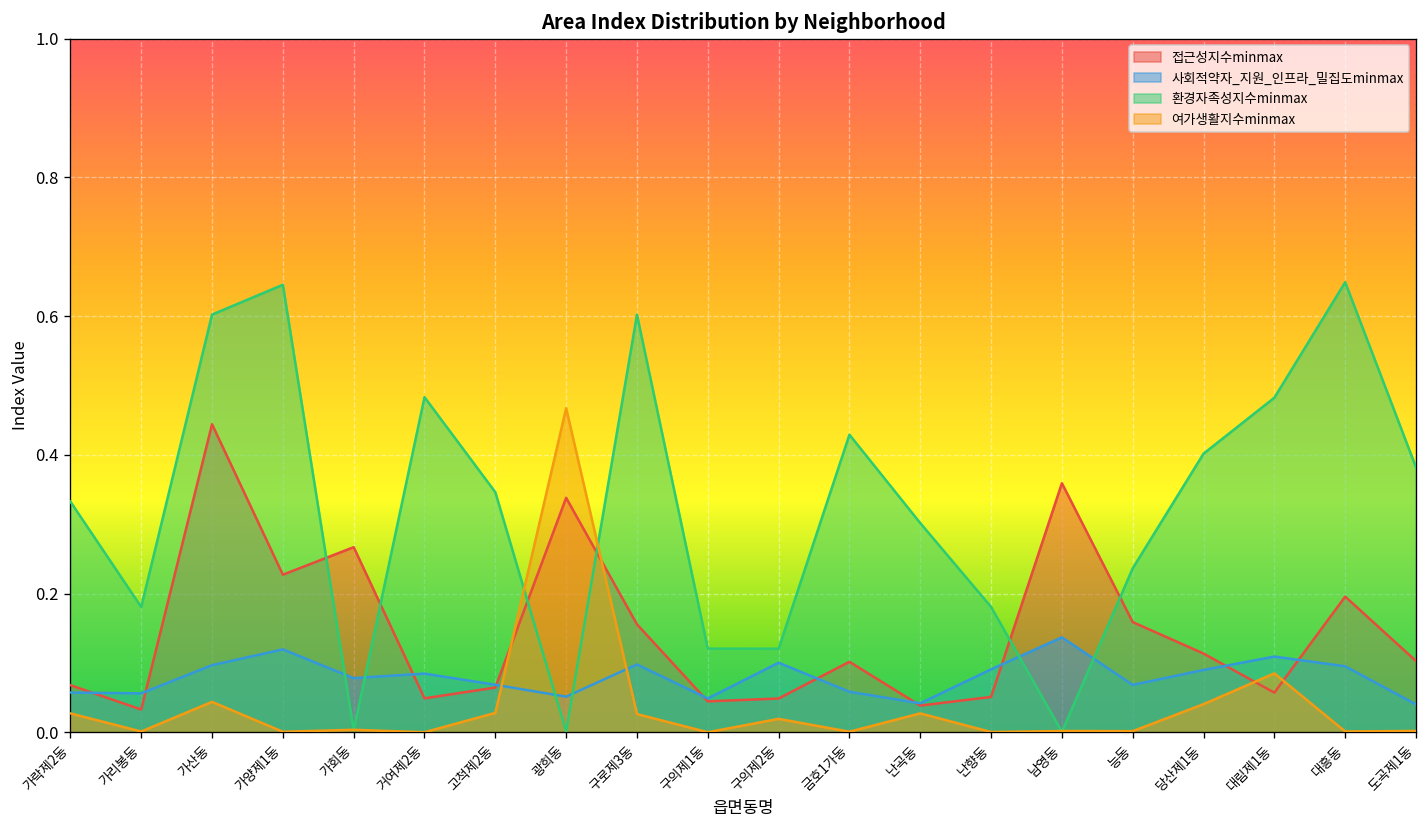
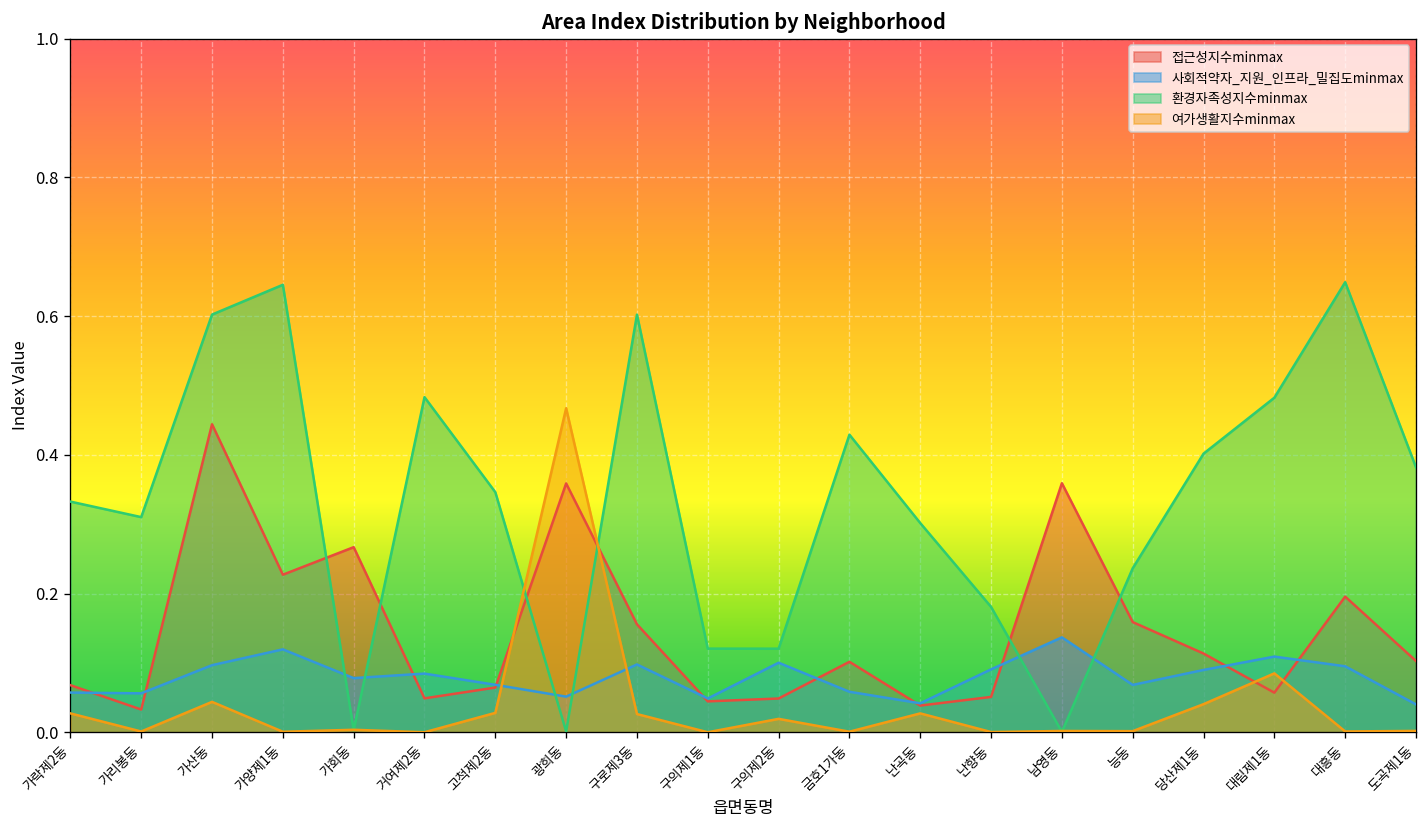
  {
    "접근성지수minmax": {
      "가락제2동": 0.07,
      "가리봉동": 0.03,
      "가산동": 0.44,
      "가양제1동": 0.23,
      "가회동": 0.27,
      "거여제2동": 0.05,
-     "광희동": 0.34,
+     "광희동": 0.36,
      "구로제3동": 0.16,
      "구의제2동": 0.05,
      "금호1가동": 0.10,
      "난향동": 0.05,
      "남영동": 0.36,
      "능동": 0.16,
      "당산제1동": 0.11,
      "대림제1동": 0.06,
      "대흥동": 0.20,
      "도곡제1동": 0.10
    },
    "사회적약자_지원_인프라_밀집도minmax": {
      "가락제2동": 0.06,
      "가리봉동": 0.06,
      "가산동": 0.10,
      "가양제1동": 0.12,
      "가회동": 0.08,
      "거여제2동": 0.08,
      "광희동": 0.05,
      "구로제3동": 0.10,
      "구의제2동": 0.10,
      "금호1가동": 0.06,
      "난향동": 0.09,
      "남영동": 0.14,
      "능동": 0.07,
      "당산제1동": 0.09,
      "대림제1동": 0.11,
      "대흥동": 0.10,
      "도곡제1동": 0.04
    },
    "환경자족성지수minmax": {
      "가락제2동": 0.33,
-     "가리봉동": 0.18,
+     "가리봉동": 0.31,
      "가산동": 0.60,
      "가양제1동": 0.65,
      "거여제2동": 0.48,
      "고척제2동": 0.35,
      "광희동": 0.00,
      "구로제3동": 0.60,
      "구의제1동": 0.12,
      "구의제2동": 0.12,
      "금호1가동": 0.43,
      "난곡동": 0.30,
      "난향동": 0.18,
      "능동": 0.24,
      "당산제1동": 0.40,
      "대림제1동": 0.48,
      "대흥동": 0.65,
      "도곡제1동": 0.38
    },
    "여가생활지수minmax": {
      "가락제2동": 0.03,
      "가리봉동": 0.00,
      "가산동": 0.04,
      "가양제1동": 0.00,
      "거여제2동": 0.00,
      "고척제2동": 0.03,
      "광희동": 0.47,
      "구로제3동": 0.03,
      "구의제1동": 0.00,
      "구의제2동": 0.02,
      "금호1가동": 0.00,
      "난곡동": 0.03,
      "난향동": 0.00,
      "능동": 0.00,
      "당산제1동": 0.04,
      "대림제1동": 0.08,
      "대흥동": 0.00,
      "도곡제1동": 0.00
    }
  }
